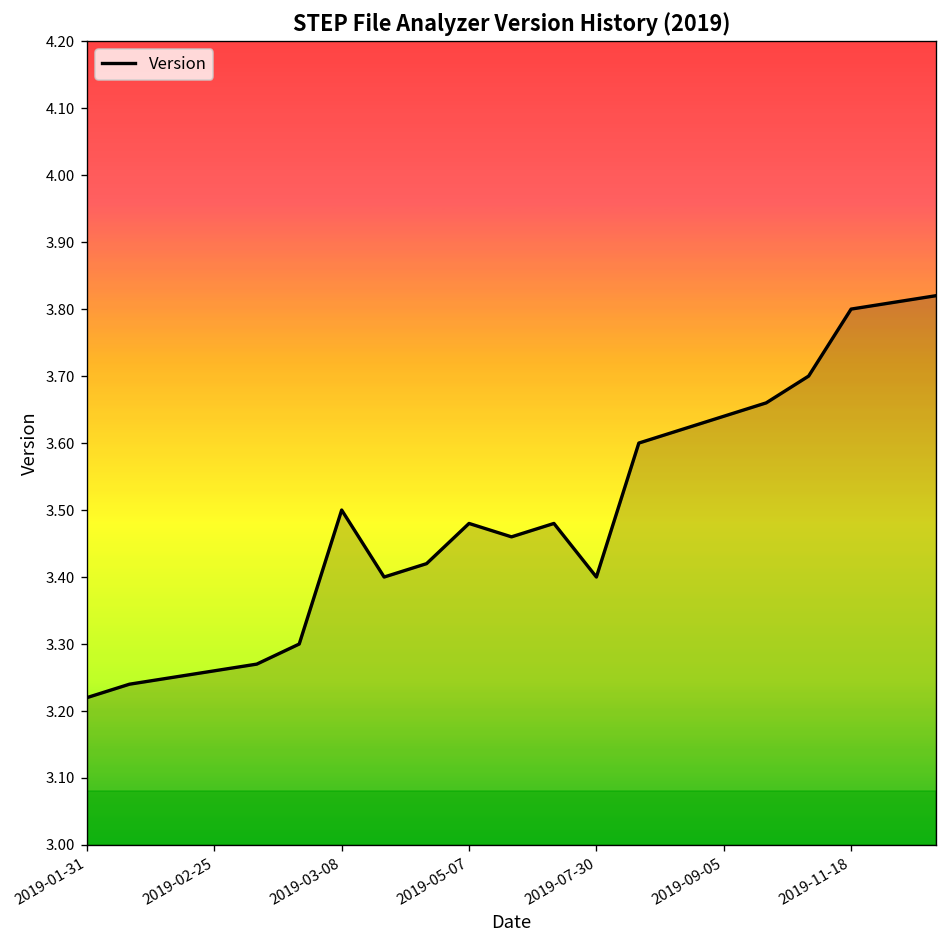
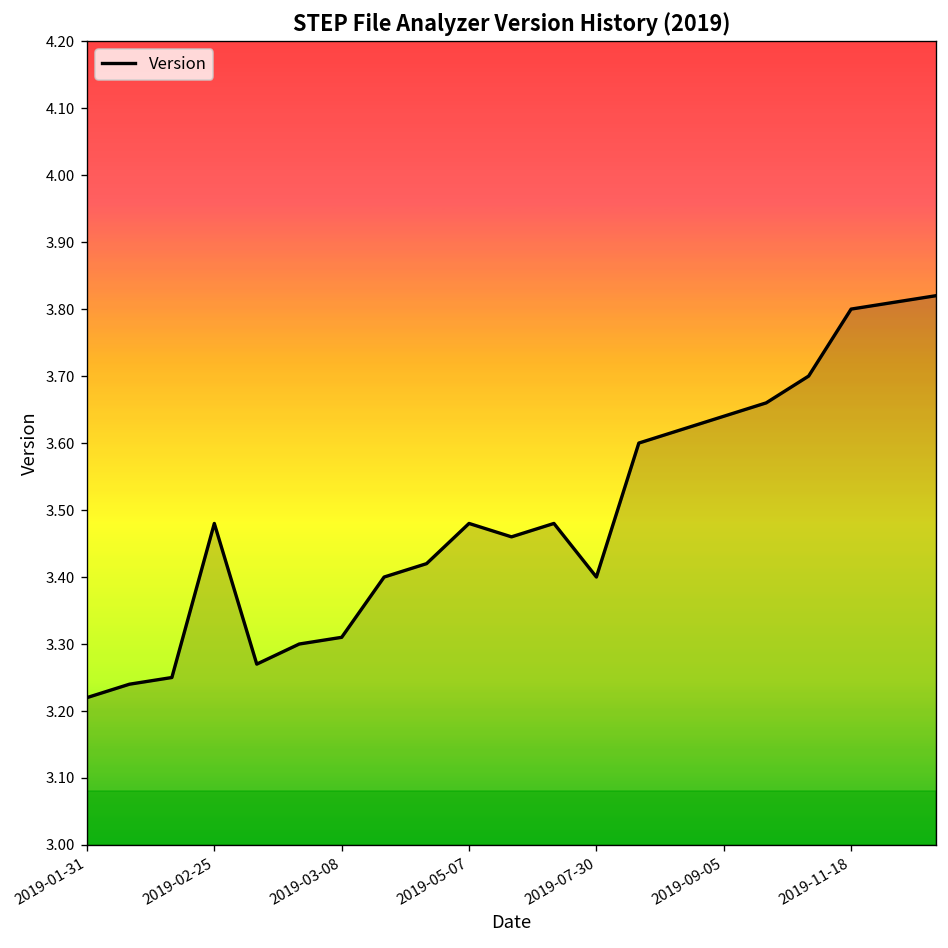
  {
    "2019-01-31": 3.22,
-   "2019-02-25": 3.26,
-   "2019-03-08": 3.50,
+   "2019-02-25": 3.48,
+   "2019-03-08": 3.31,
    "2019-05-07": 3.48,
    "2019-07-30": 3.40,
    "2019-09-05": 3.64,
    "2019-11-18": 3.80
  }
